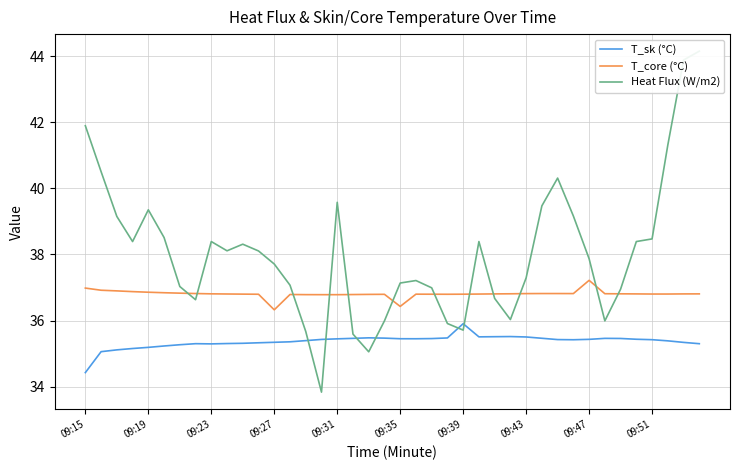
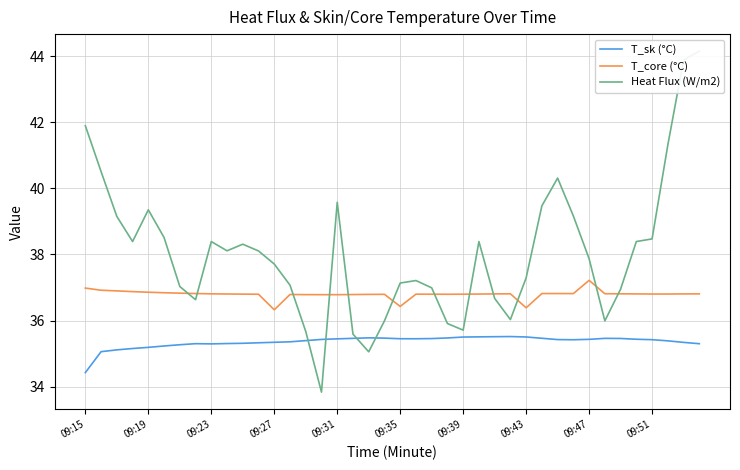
  {
    "T_sk (°C)": {
      "09:15": 34.4,
      "09:19": 35.2,
      "09:23": 35.3,
      "09:27": 35.3,
      "09:31": 35.4,
      "09:35": 35.5,
-     "09:39": 35.9,
+     "09:39": 35.5,
      "09:43": 35.5,
      "09:47": 35.4,
      "09:51": 35.4
    },
    "T_core (°C)": {
      "09:15": 37.0,
      "09:19": 36.9,
      "09:23": 36.8,
      "09:27": 36.3,
      "09:31": 36.8,
      "09:35": 36.4,
      "09:39": 36.8,
-     "09:43": 36.8,
+     "09:43": 36.4,
      "09:47": 37.2,
      "09:51": 36.8
    },
    "Heat Flux (W/m2)": {
      "09:15": 41.9,
      "09:19": 39.4,
      "09:23": 38.4,
      "09:27": 37.7,
      "09:31": 39.6,
      "09:35": 37.1,
      "09:39": 35.7,
      "09:43": 37.3,
      "09:47": 37.9,
      "09:51": 38.5
    }
  }
